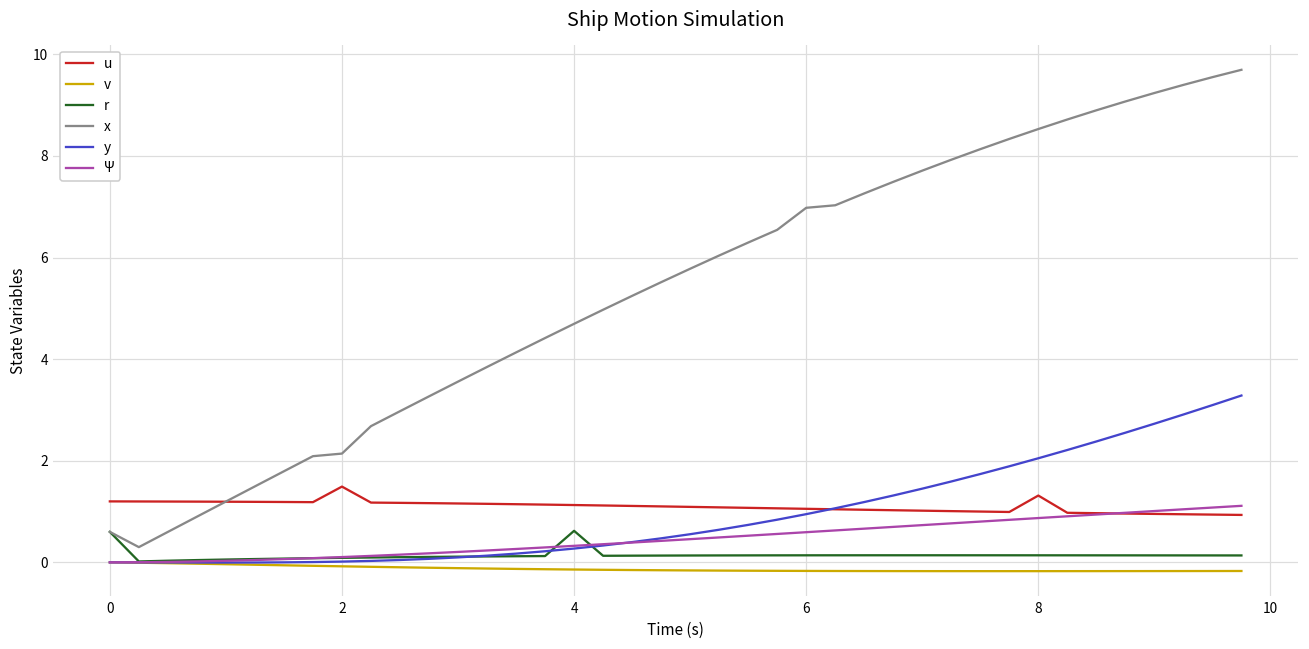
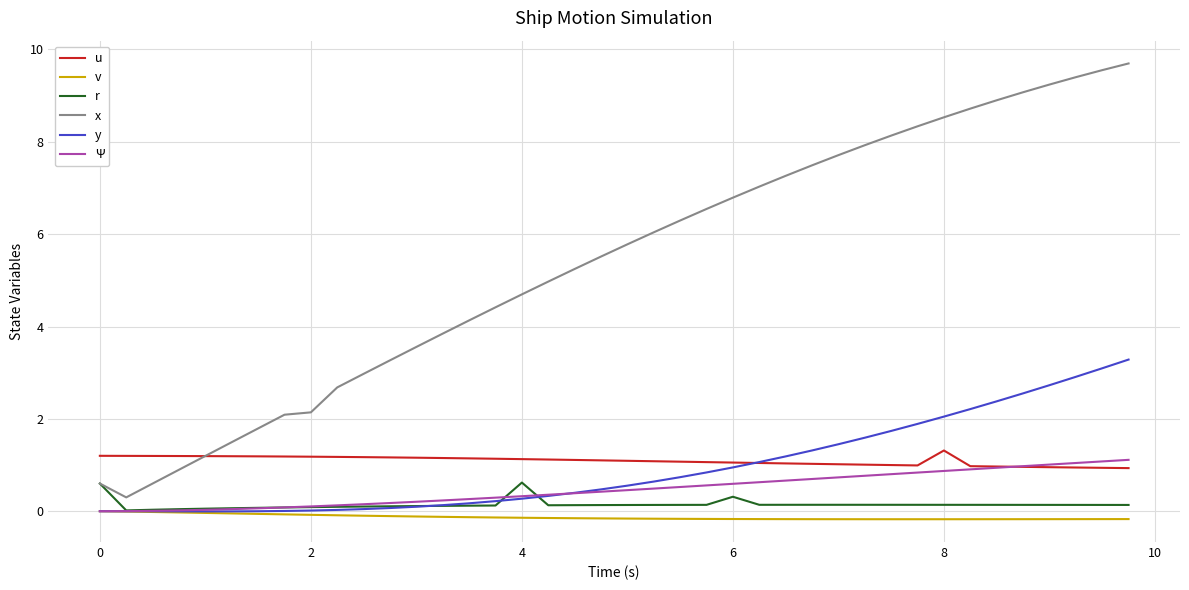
  {
    "u": {
      "0": 1.2,
-     "2": 1.5,
+     "2": 1.2,
      "4": 1.1,
      "6": 1.1,
      "8": 1.3
    },
    "v": {
      "2": -0.1,
      "4": -0.1,
      "6": -0.2,
      "8": -0.2
    },
    "r": {
      "4": 0.6,
-     "6": 0.1,
+     "6": 0.3,
      "8": 0.1
    },
    "x": {
      "2": 2.1,
      "4": 4.7,
-     "6": 7.0,
+     "6": 6.8,
      "8": 8.5
    },
    "y": {
      "2": 0.0,
      "6": 0.9,
      "8": 2.0
    },
    "Ψ": {
      "6": 0.6,
      "8": 0.9
    }
  }
